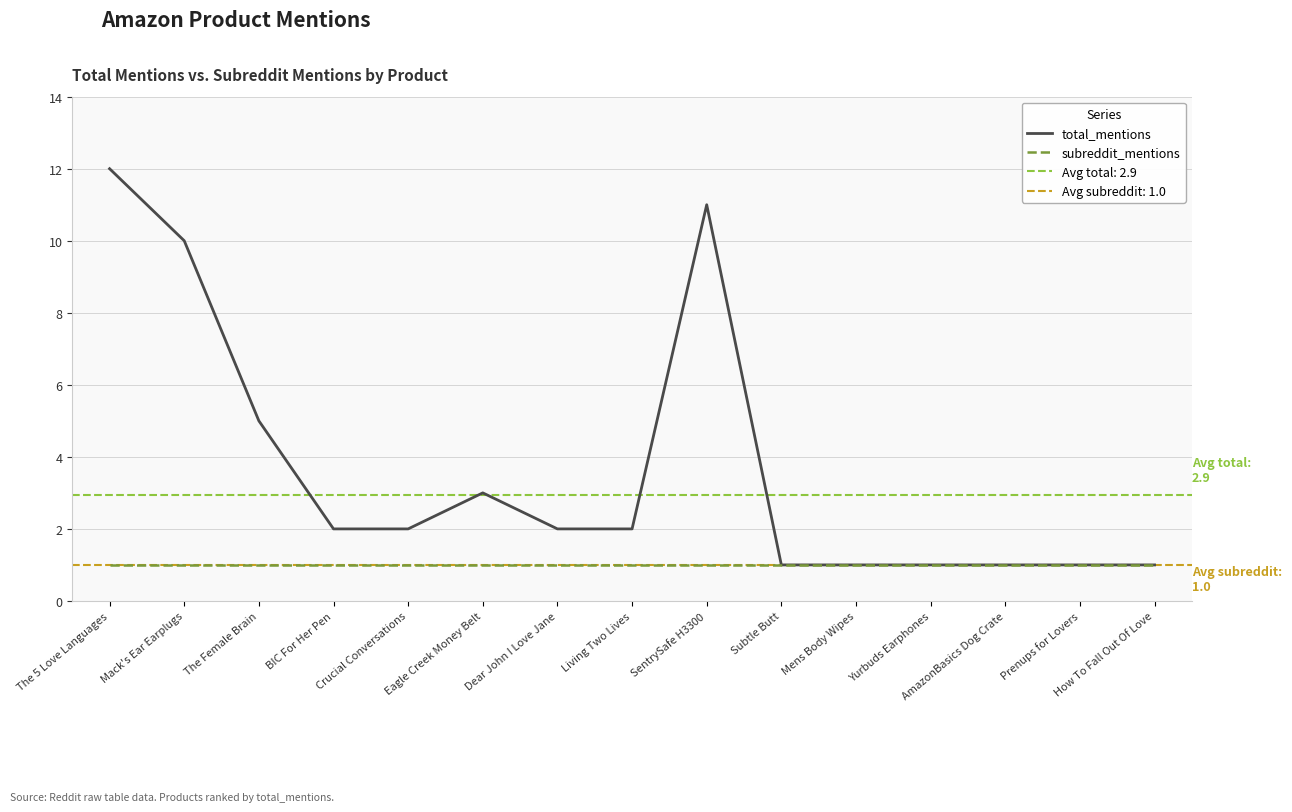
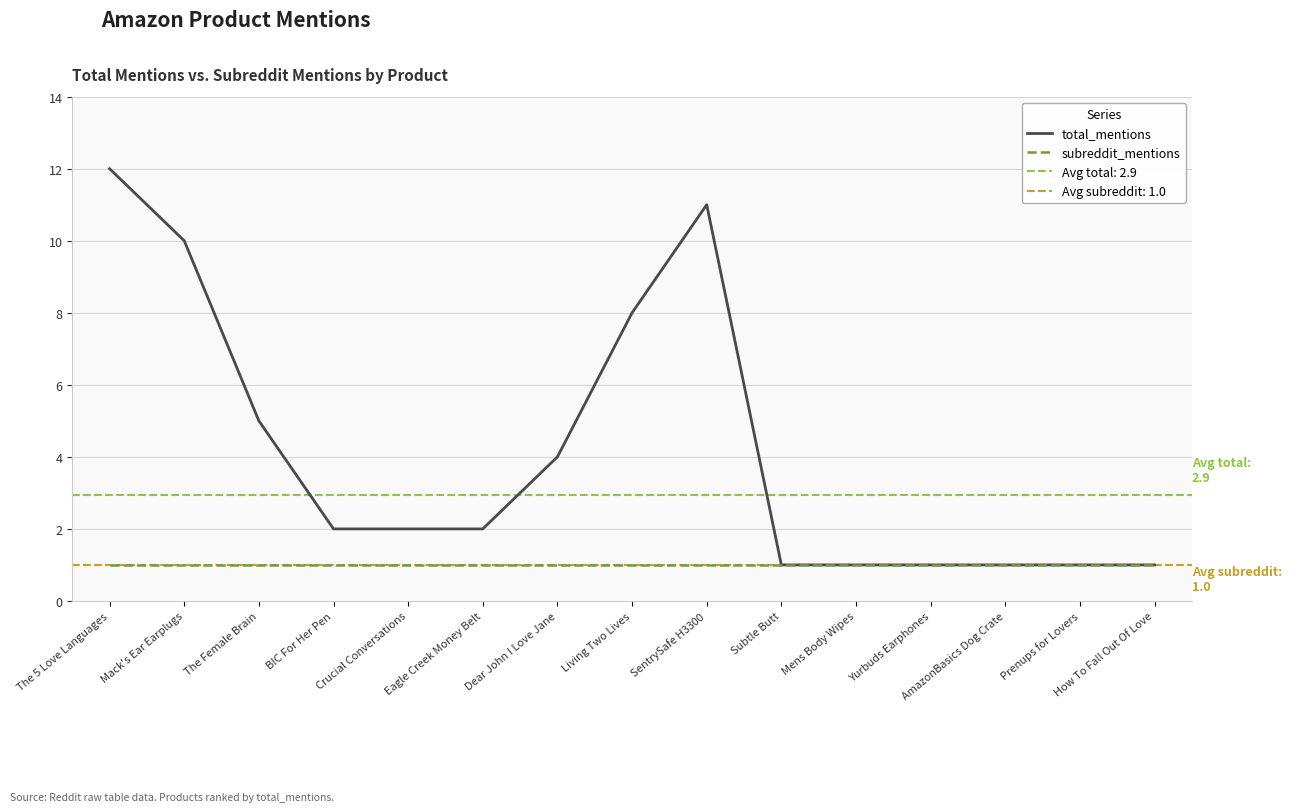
  {
    "total_mentions": {
      "The 5 Love Languages": 12,
      "Mack's Ear Earplugs": 10,
      "The Female Brain": 5,
      "BIC For Her Pen": 2,
      "Crucial Conversations": 2,
-     "Eagle Creek Money Belt": 3,
-     "Dear John I Love Jane": 2,
-     "Living Two Lives": 2,
+     "Eagle Creek Money Belt": 2,
+     "Dear John I Love Jane": 4,
+     "Living Two Lives": 8,
      "SentrySafe H3300": 11
    },
    "subreddit_mentions": {
      "The 5 Love Languages": 1,
      "Mack's Ear Earplugs": 1,
      "The Female Brain": 1,
      "BIC For Her Pen": 1,
      "Crucial Conversations": 1,
      "Eagle Creek Money Belt": 1,
      "Dear John I Love Jane": 1,
      "Living Two Lives": 1,
      "SentrySafe H3300": 1
    }
  }
